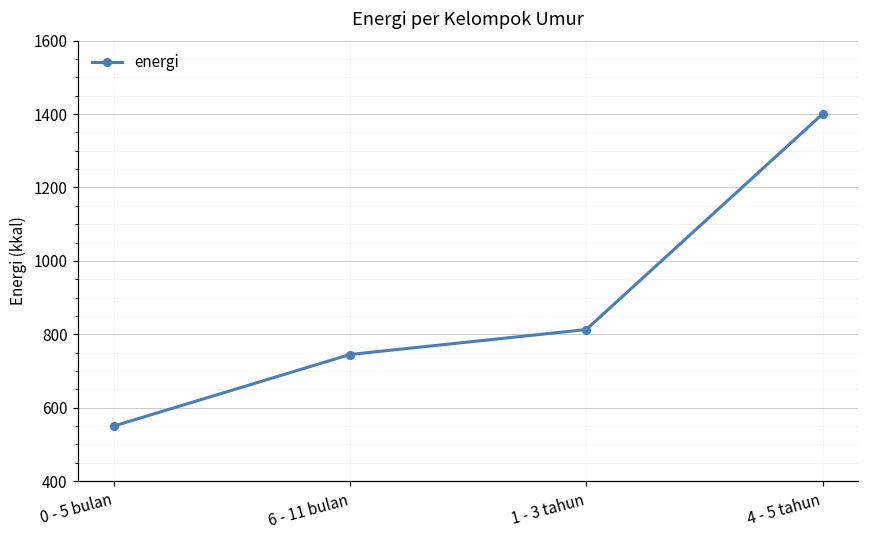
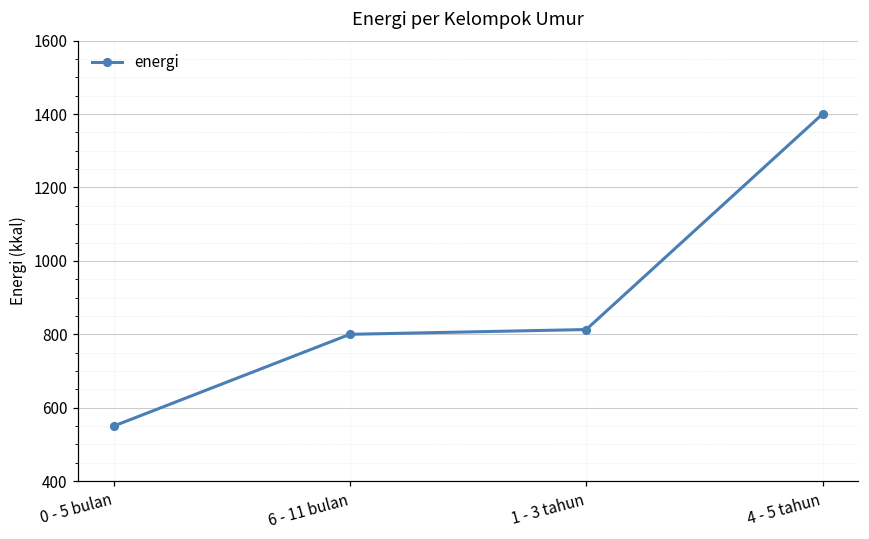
  {
    "0 - 5 bulan": 550,
-   "6 - 11 bulan": 750,
+   "6 - 11 bulan": 800,
    "1 - 3 tahun": 810,
    "4 - 5 tahun": 1400
  }
